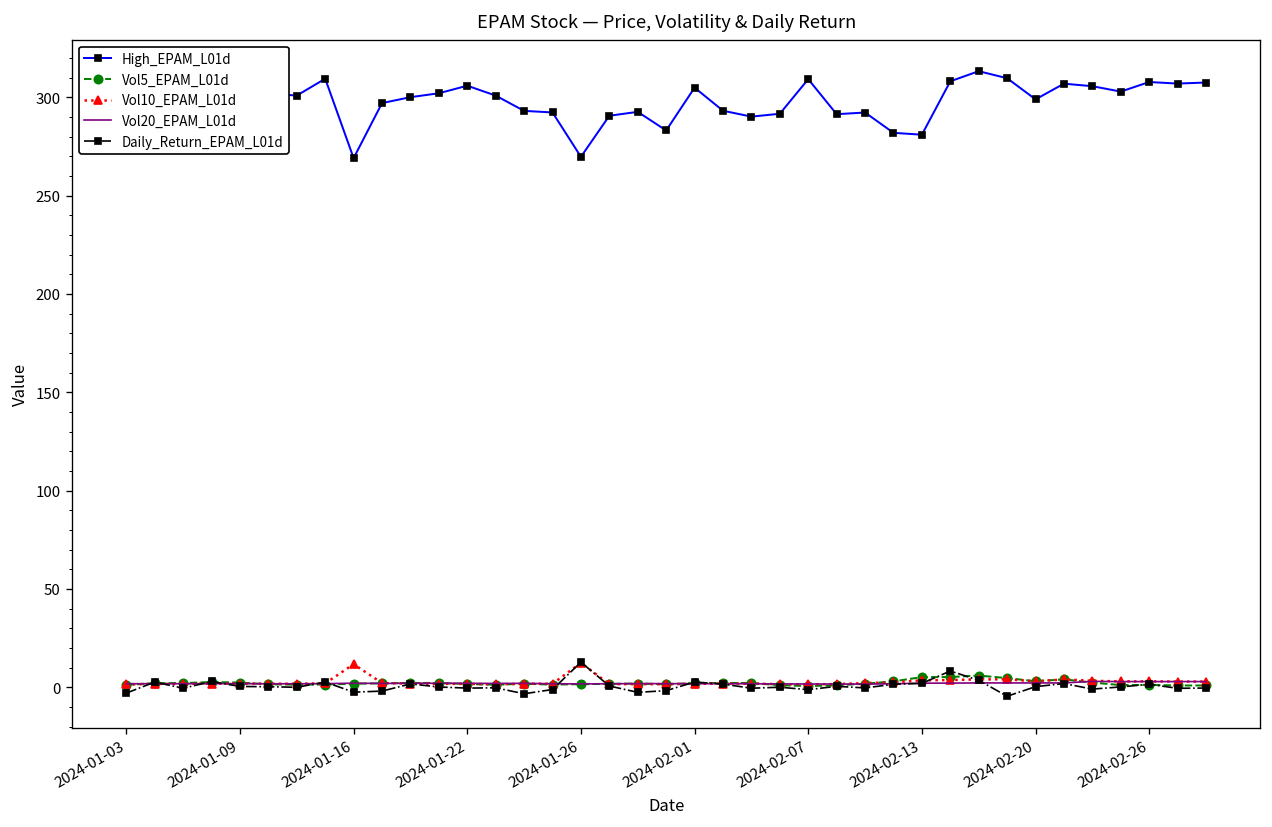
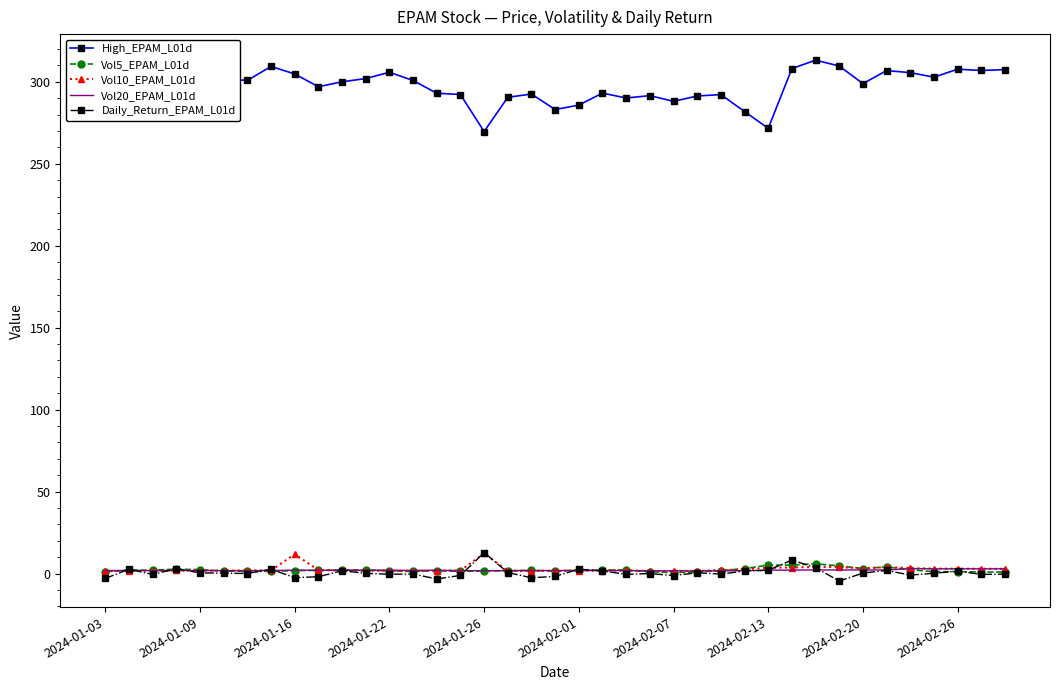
  {
    "High_EPAM_L01d": {
-     "2024-01-16": 269,
+     "2024-01-16": 305,
      "2024-01-22": 306,
      "2024-01-26": 270,
-     "2024-02-01": 305,
-     "2024-02-07": 309,
-     "2024-02-13": 281,
+     "2024-02-01": 286,
+     "2024-02-07": 288,
+     "2024-02-13": 272,
      "2024-02-20": 299,
      "2024-02-26": 308
    },
    "Vol5_EPAM_L01d": {
      "2024-02-13": 5
    },
    "Vol10_EPAM_L01d": {
      "2024-01-16": 12
    },
    "Daily_Return_EPAM_L01d": {
      "2024-01-03": -3,
      "2024-01-16": -2,
      "2024-01-22": 0,
      "2024-02-07": -1,
      "2024-02-20": 0
    }
  }
